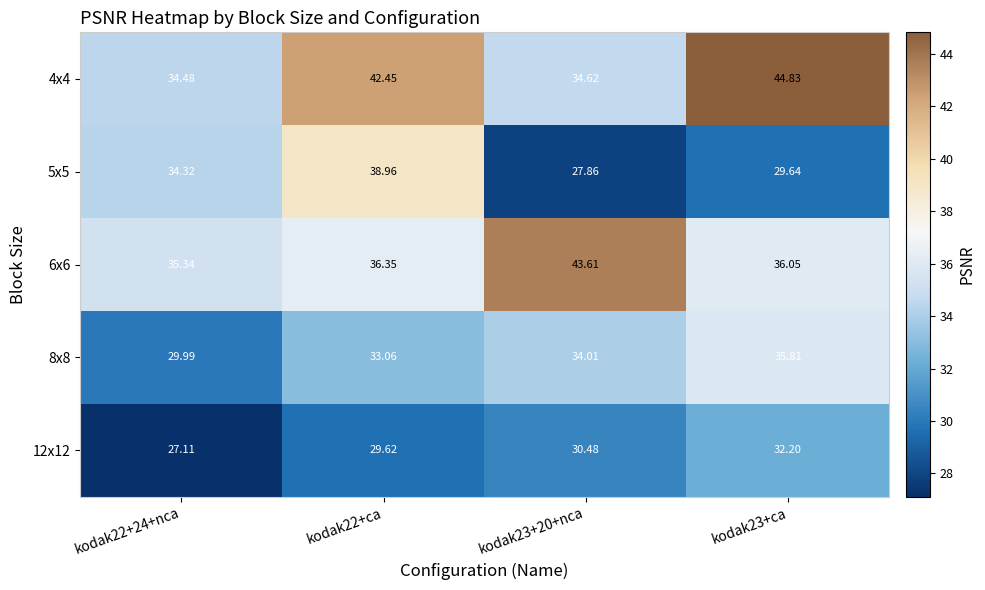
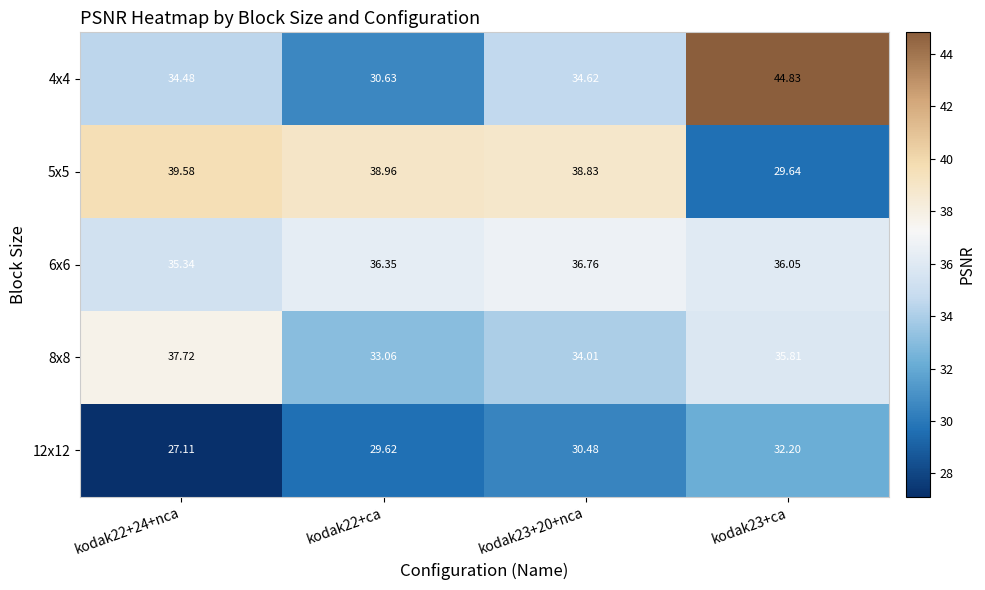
  {
    "4x4": {
      "kodak22+24+nca": 34.48,
-     "kodak22+ca": 42.45,
+     "kodak22+ca": 30.63,
      "kodak23+20+nca": 34.62,
      "kodak23+ca": 44.83
    },
    "5x5": {
-     "kodak22+24+nca": 34.32,
+     "kodak22+24+nca": 39.58,
      "kodak22+ca": 38.96,
-     "kodak23+20+nca": 27.86,
+     "kodak23+20+nca": 38.83,
      "kodak23+ca": 29.64
    },
    "6x6": {
      "kodak22+ca": 36.35,
-     "kodak23+20+nca": 43.61,
+     "kodak23+20+nca": 36.76,
      "kodak23+ca": 36.05
    },
    "8x8": {
-     "kodak22+24+nca": 29.99,
+     "kodak22+24+nca": 37.72,
      "kodak22+ca": 33.06,
      "kodak23+20+nca": 34.01
    },
    "12x12": {
      "kodak22+24+nca": 27.11,
      "kodak22+ca": 29.62,
      "kodak23+20+nca": 30.48,
      "kodak23+ca": 32.20
    }
  }
